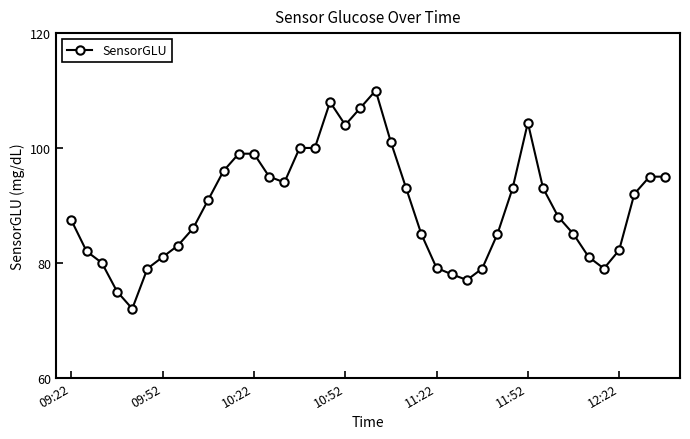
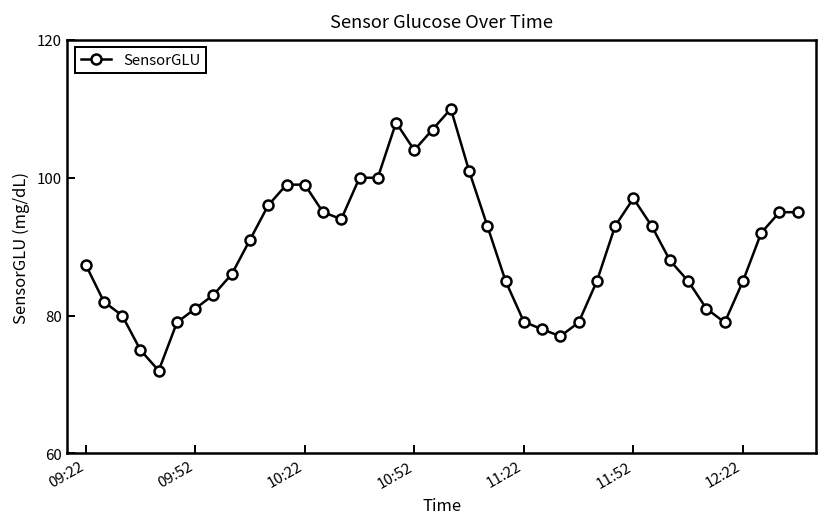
  {
    "09:22": 87,
    "09:52": 81,
    "10:22": 99,
    "10:52": 104,
    "11:22": 79,
-   "11:52": 104,
-   "12:22": 82
+   "11:52": 97,
+   "12:22": 85
  }
